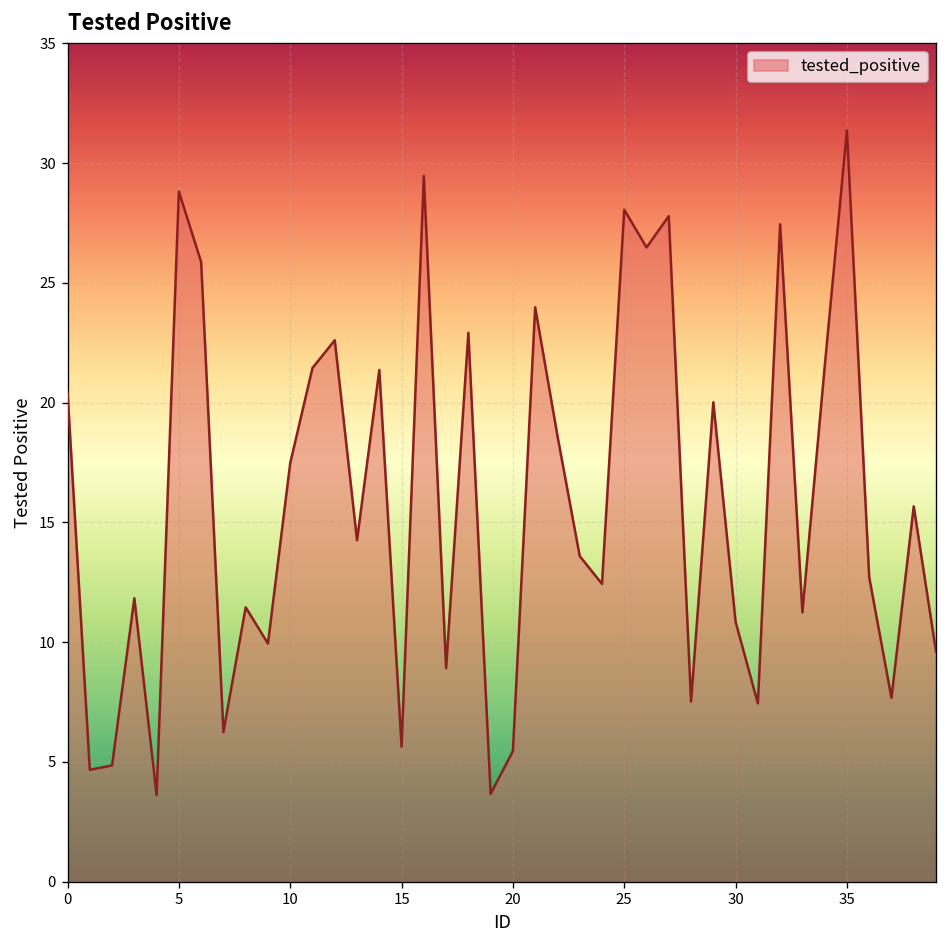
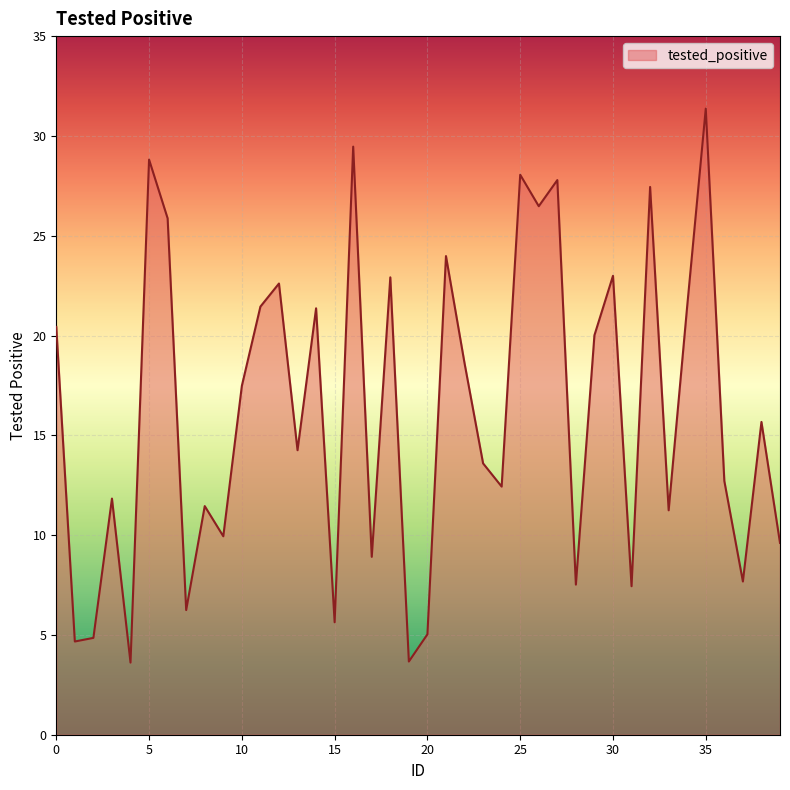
  {
    "0": 20.4,
    "5": 28.8,
    "10": 17.5,
    "15": 5.6,
-   "20": 5.4,
+   "20": 5.0,
    "25": 28.1,
-   "30": 10.9,
+   "30": 23.0,
    "35": 31.4
  }
